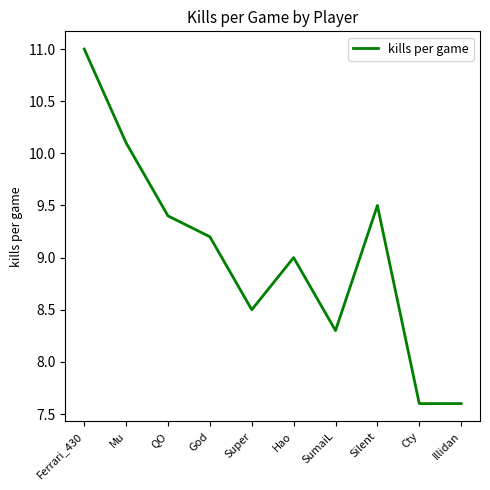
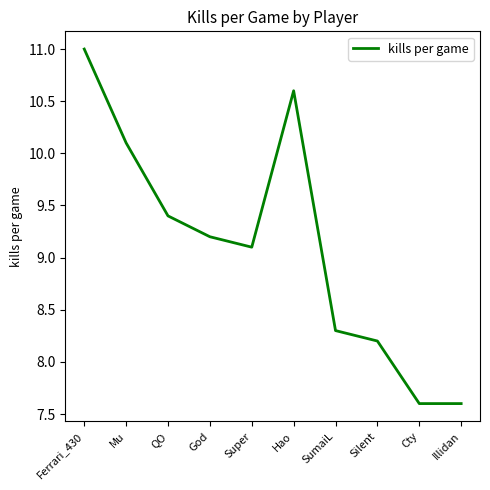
  {
    "Ferrari_430": 11.0,
    "Mu": 10.1,
    "QO": 9.4,
    "God": 9.2,
-   "Super": 8.5,
-   "Hao": 9.0,
+   "Super": 9.1,
+   "Hao": 10.6,
    "SumaiL": 8.3,
-   "Silent": 9.5,
+   "Silent": 8.2,
    "Cty": 7.6,
    "Illidan": 7.6
  }
